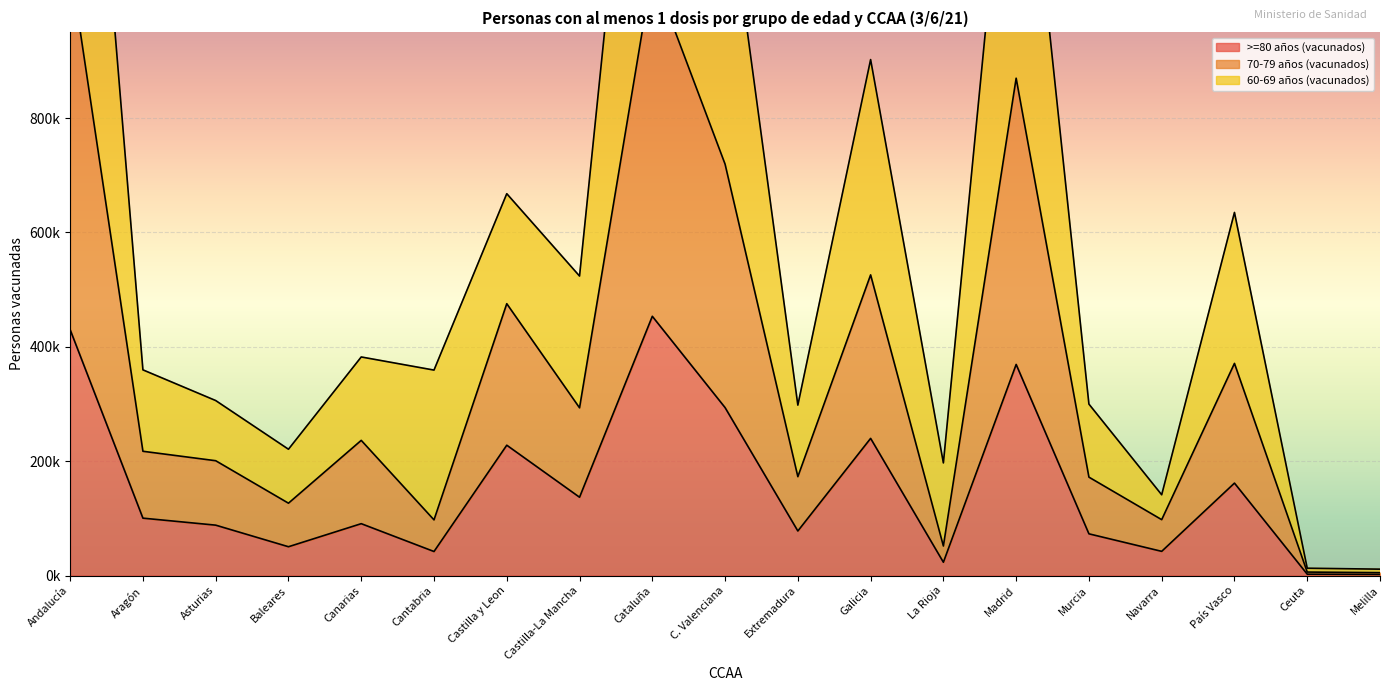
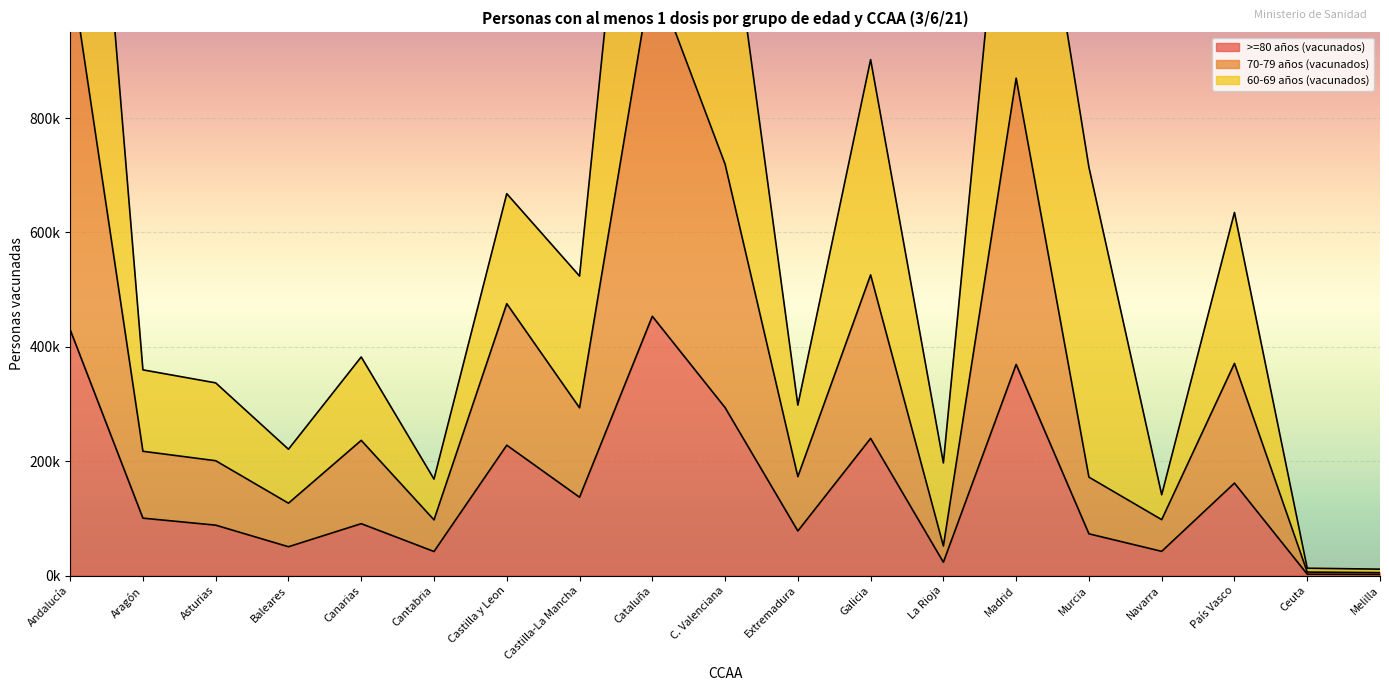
  {
    "60-69 años (vacunados)": {
      "Aragón": 140000,
-     "Asturias": 110000,
+     "Asturias": 140000,
      "Baleares": 90000,
      "Canarias": 150000,
-     "Cantabria": 260000,
+     "Cantabria": 70000,
      "Castilla y Leon": 190000,
      "Castilla-La Mancha": 230000,
      "Extremadura": 130000,
      "Galicia": 380000,
      "La Rioja": 150000,
-     "Murcia": 130000,
+     "Murcia": 540000,
      "Navarra": 40000,
      "País Vasco": 260000,
      "Ceuta": 10000,
      "Melilla": 10000
    }
  }
